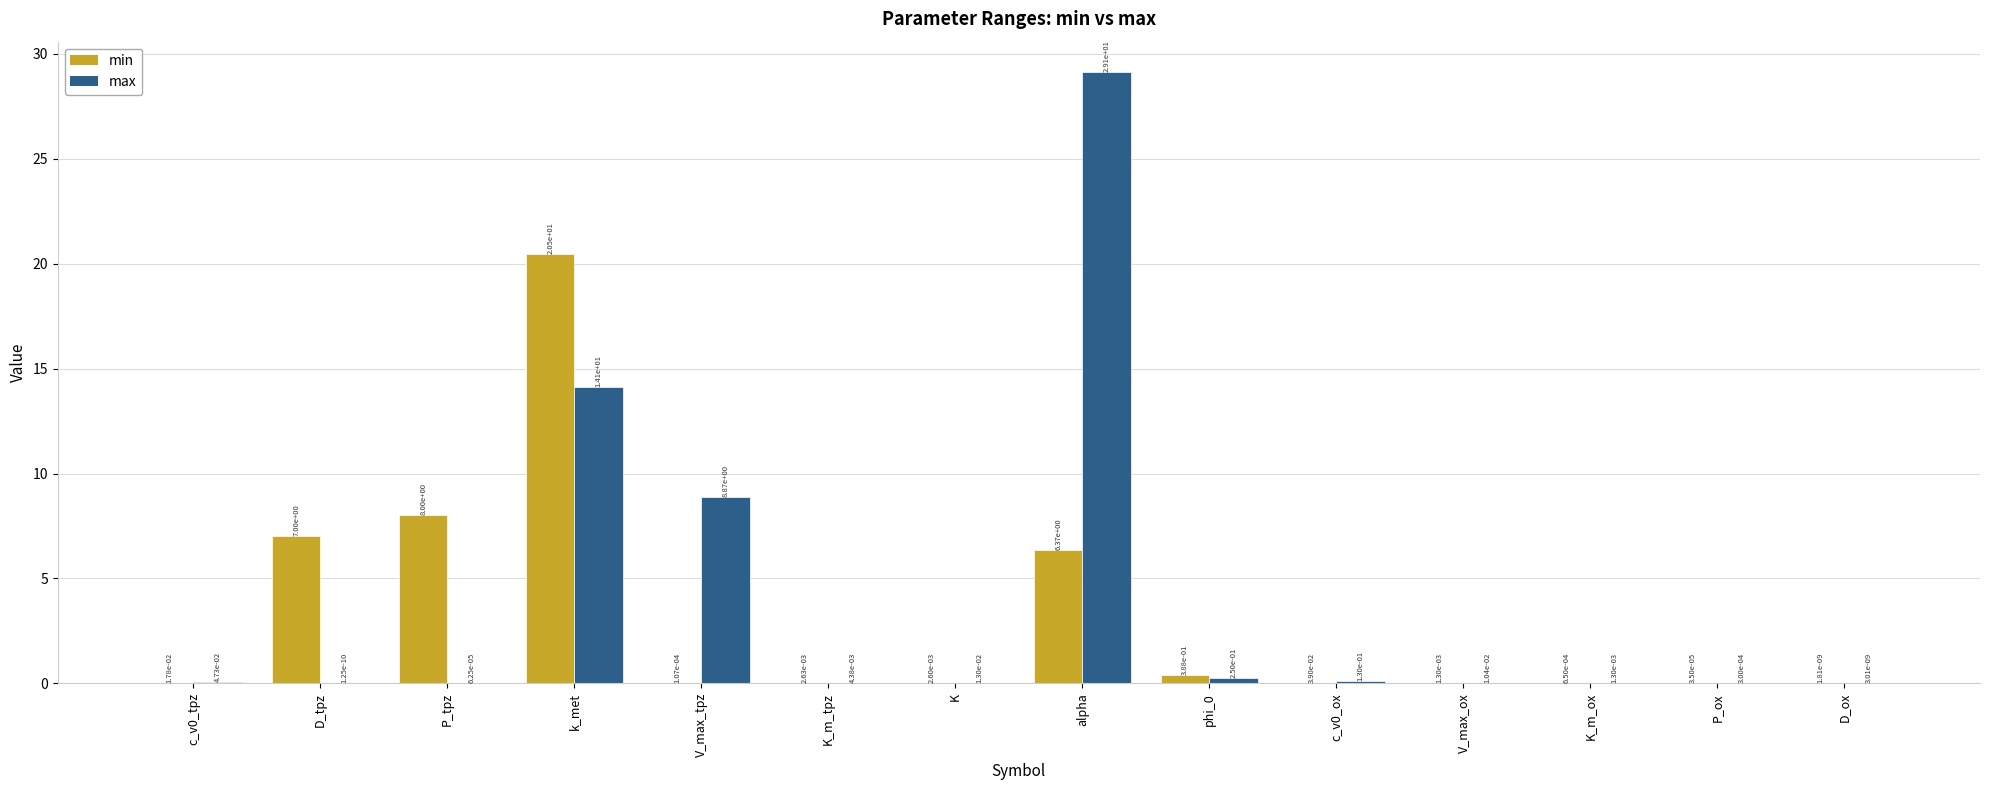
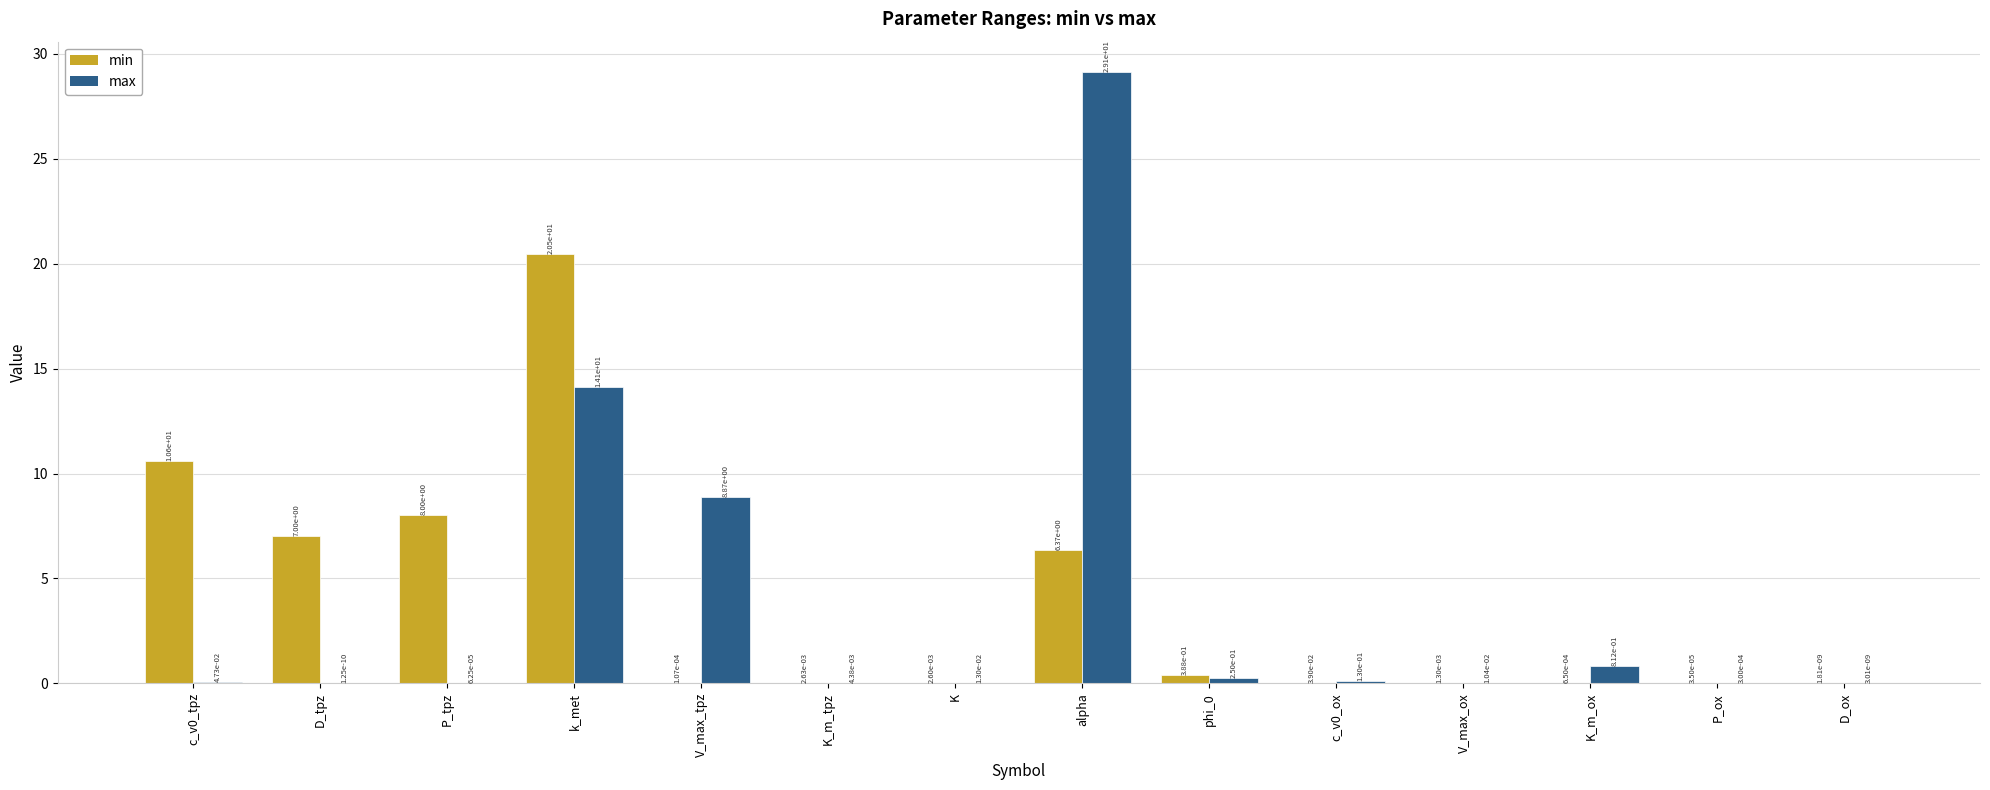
  {
    "min": {
-     "c_v0_tpz": "1.78e-02",
+     "c_v0_tpz": "1.06e+01",
      "D_tpz": "7.00e+00",
      "P_tpz": "8.00e+00",
      "k_met": "2.05e+01",
      "V_max_tpz": "1.07e-04",
      "K_m_tpz": "2.63e-03",
      "K": "2.60e-03",
      "alpha": "6.37e+00",
      "phi_0": "3.88e-01",
      "c_v0_ox": "3.90e-02",
      "V_max_ox": "1.30e-03",
      "K_m_ox": "6.50e-04",
      "P_ox": "3.50e-05",
      "D_ox": "1.81e-09"
    },
    "max": {
      "c_v0_tpz": "4.73e-02",
      "D_tpz": "1.25e-10",
      "P_tpz": "6.25e-05",
      "k_met": "1.41e+01",
      "V_max_tpz": "8.87e+00",
      "K_m_tpz": "4.38e-03",
      "K": "1.30e-02",
      "alpha": "2.91e+01",
      "phi_0": "2.50e-01",
      "c_v0_ox": "1.30e-01",
      "V_max_ox": "1.04e-02",
-     "K_m_ox": "1.30e-03",
+     "K_m_ox": "8.12e-01",
      "P_ox": "3.00e-04",
      "D_ox": "3.01e-09"
    }
  }
